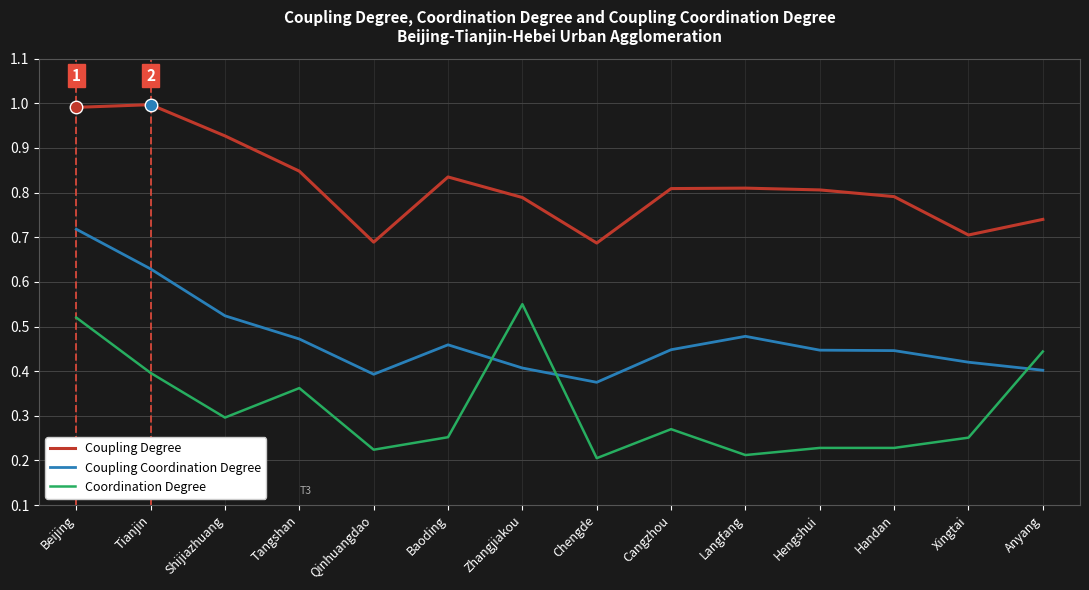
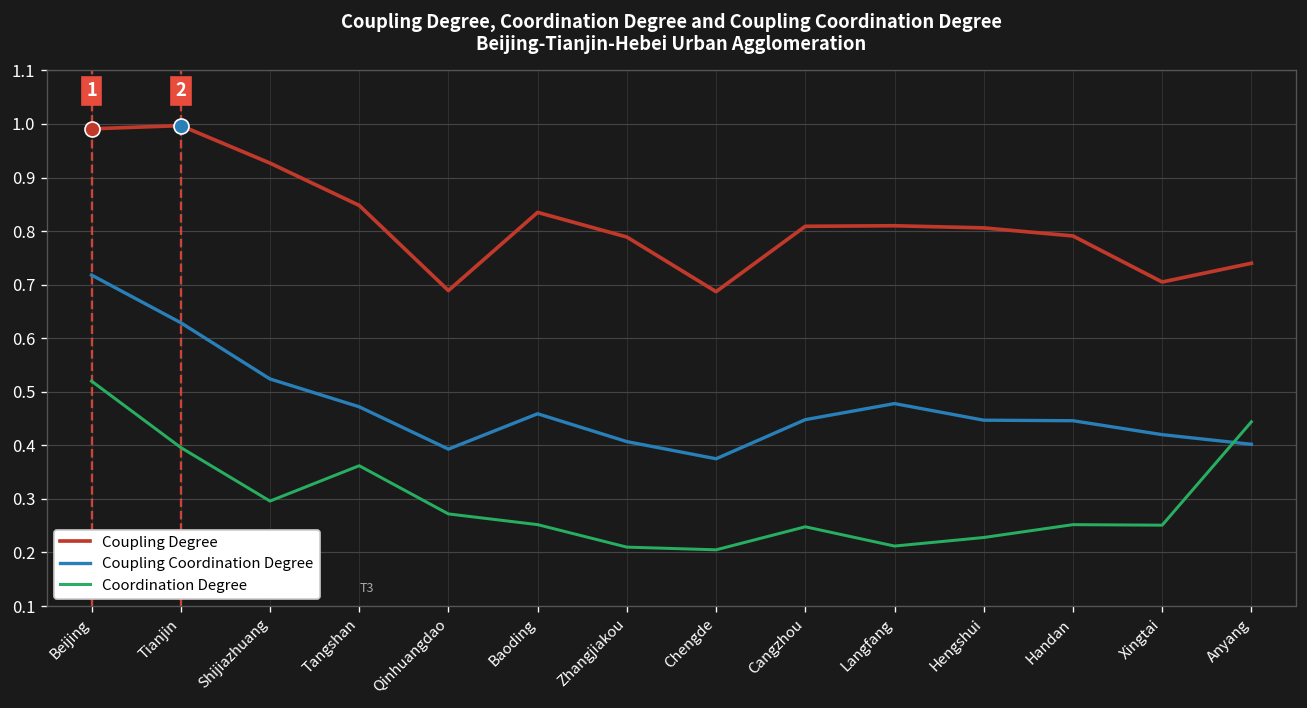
  {
    "Coordination Degree": {
      "Beijing": 0.52,
      "Tianjin": 0.40,
      "Shijiazhuang": 0.30,
      "Tangshan": 0.36,
-     "Qinhuangdao": 0.22,
+     "Qinhuangdao": 0.27,
      "Baoding": 0.25,
-     "Zhangjiakou": 0.55,
+     "Zhangjiakou": 0.21,
      "Chengde": 0.21,
-     "Cangzhou": 0.27,
+     "Cangzhou": 0.25,
      "Langfang": 0.21,
      "Hengshui": 0.23,
-     "Handan": 0.23,
+     "Handan": 0.25,
      "Xingtai": 0.25,
      "Anyang": 0.44
    }
  }
